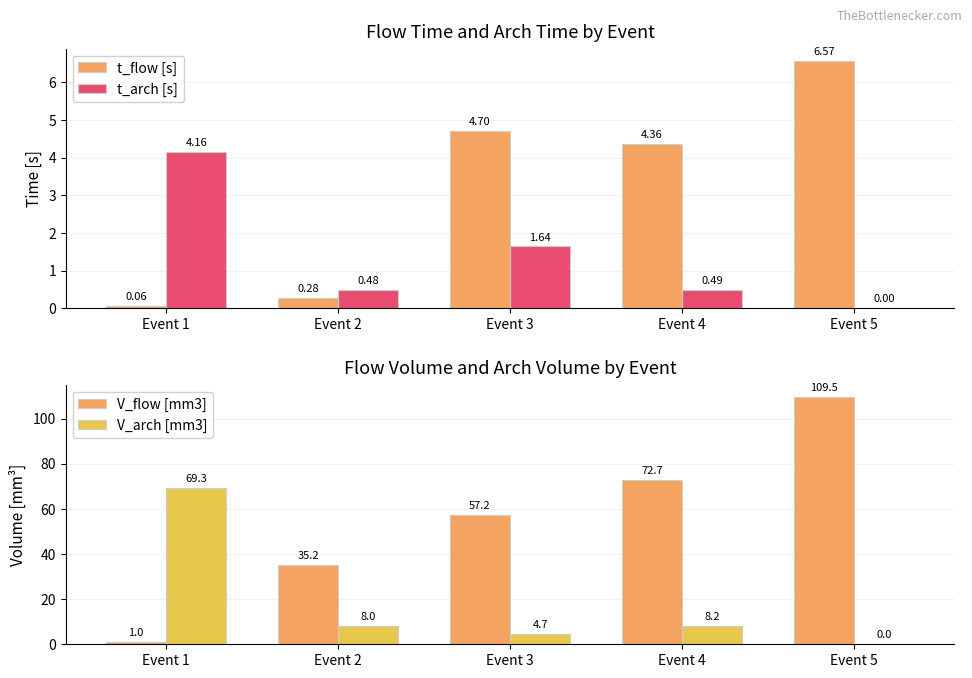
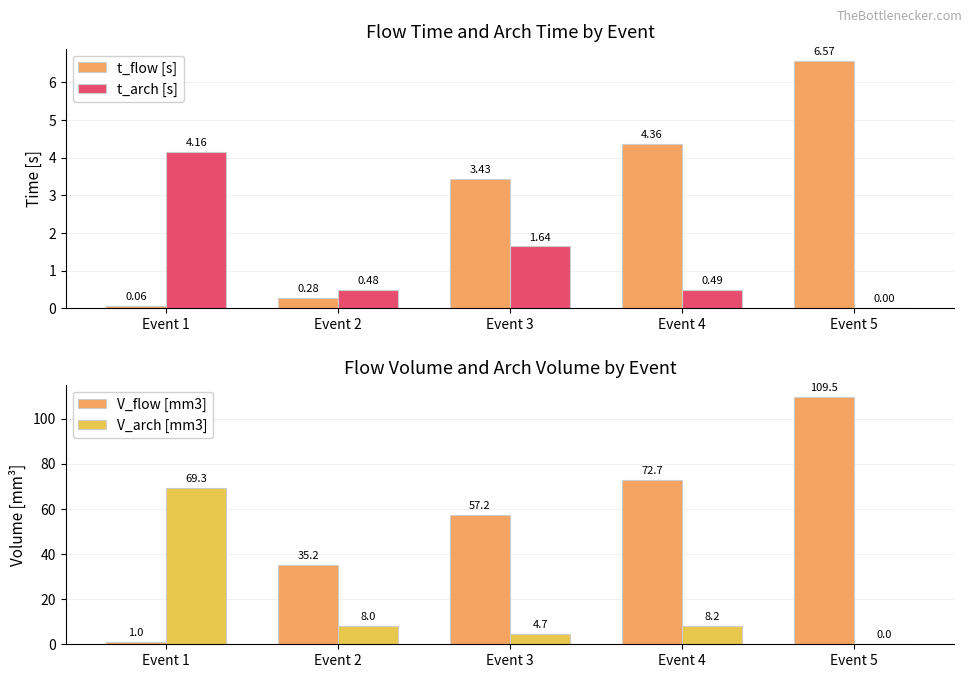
  {
    "Flow Time and Arch Time by Event": {
      "t_flow [s]": {
        "Event 1": 0.06,
        "Event 2": 0.28,
-       "Event 3": 4.70,
+       "Event 3": 3.43,
        "Event 4": 4.36,
        "Event 5": 6.57
      },
      "t_arch [s]": {
        "Event 1": 4.16,
        "Event 2": 0.48,
        "Event 3": 1.64,
        "Event 4": 0.49,
        "Event 5": 0.00
      }
    }
  }
